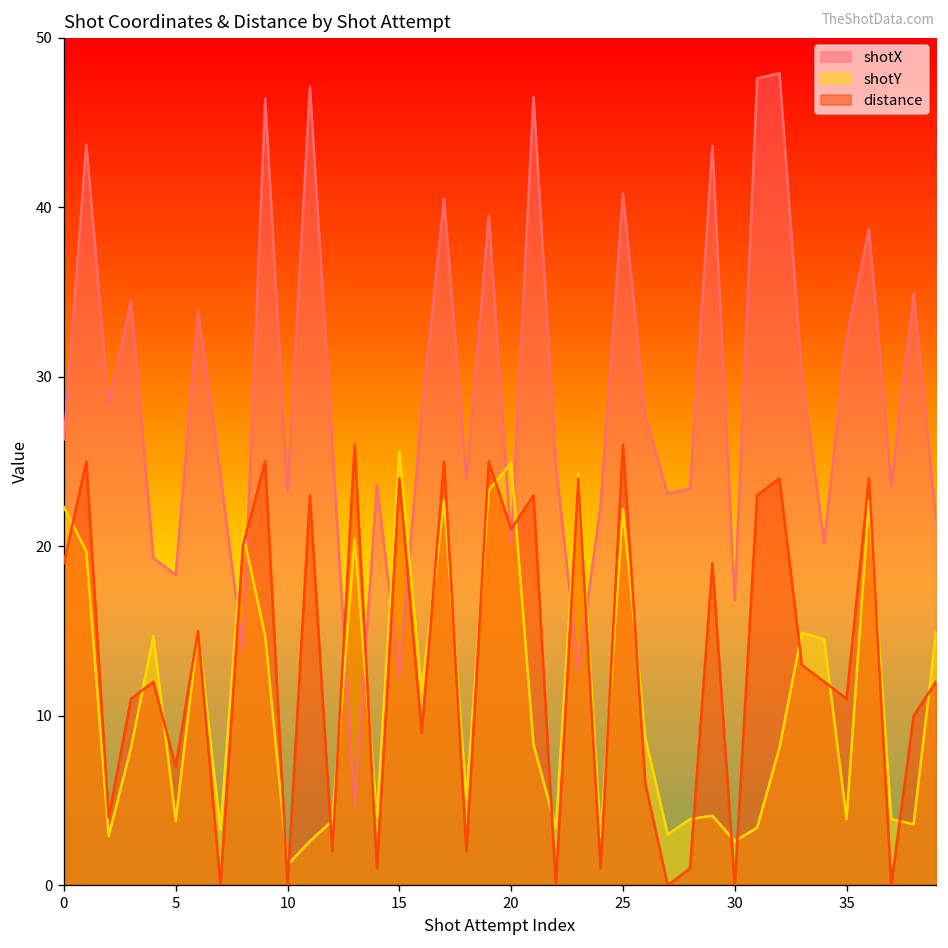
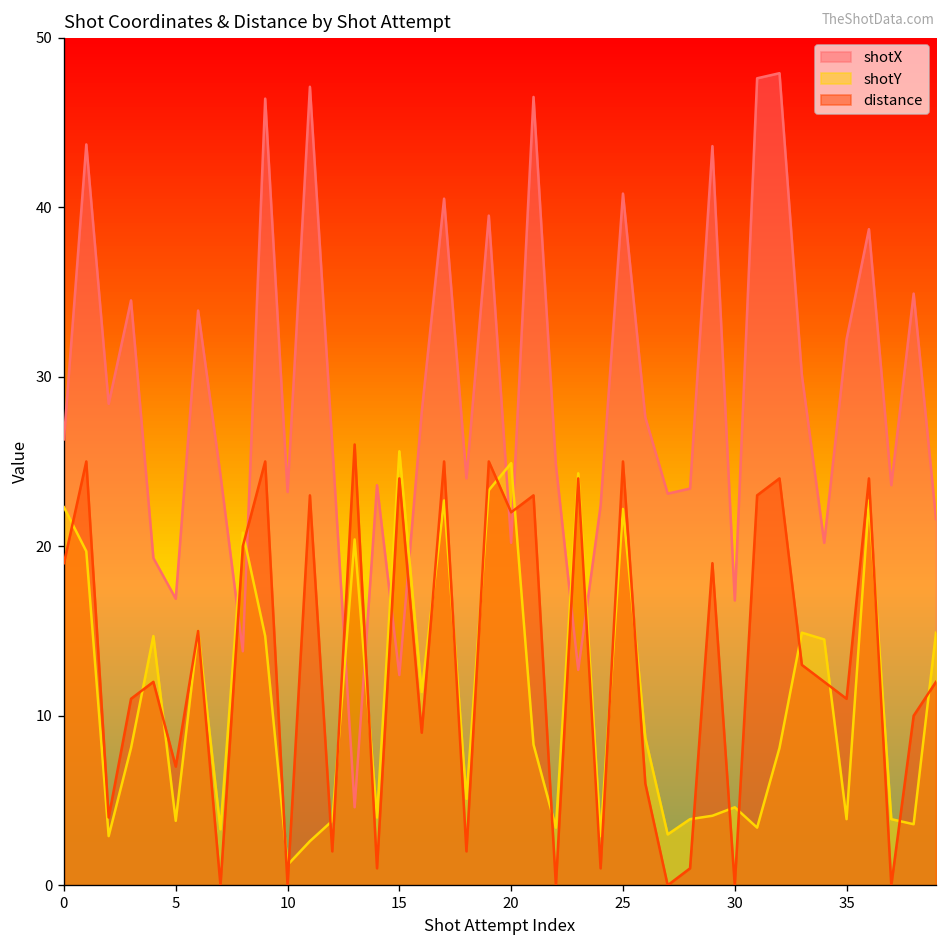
  {
    "shotX": {
      "0": 26.3,
-     "5": 18.3,
+     "5": 16.9,
      "10": 23.2,
      "15": 12.4,
      "20": 20.2,
      "25": 40.8,
      "30": 16.8,
      "35": 32.2
    },
    "shotY": {
      "0": 22.3,
      "5": 3.8,
      "10": 1.2,
      "15": 25.6,
      "20": 24.9,
      "25": 22.2,
-     "30": 2.6,
+     "30": 4.6,
      "35": 3.9
    },
    "distance": {
      "0": 19,
      "5": 7,
      "10": 0,
      "15": 24,
-     "20": 21,
-     "25": 26,
+     "20": 22,
+     "25": 25,
      "30": 0,
      "35": 11
    }
  }
